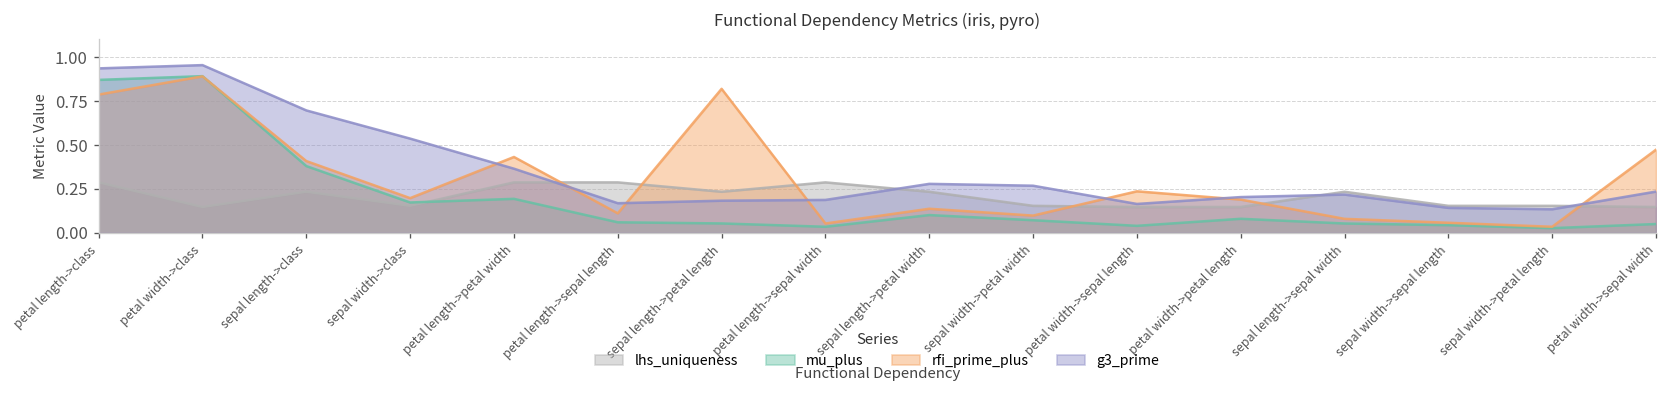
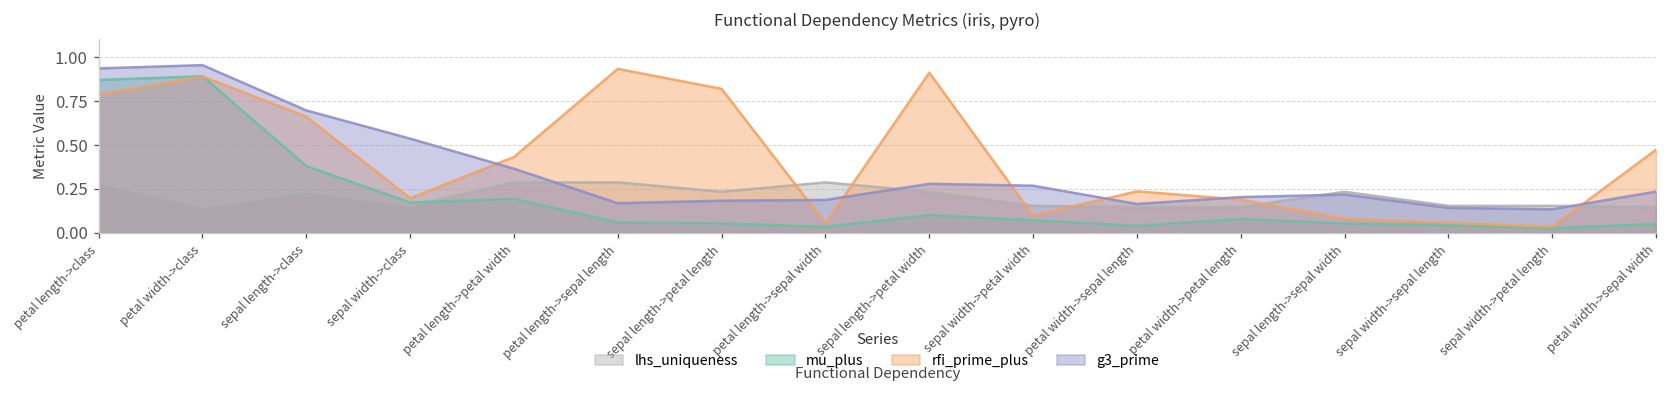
  {
    "rfi_prime_plus": {
      "petal length->class": 0.79,
-     "sepal length->class": 0.41,
+     "sepal length->class": 0.66,
      "sepal width->class": 0.20,
      "petal length->petal width": 0.43,
-     "petal length->sepal length": 0.11,
+     "petal length->sepal length": 0.93,
      "sepal length->petal length": 0.82,
      "petal length->sepal width": 0.05,
-     "sepal length->petal width": 0.14,
+     "sepal length->petal width": 0.91,
      "sepal width->petal width": 0.10,
      "petal width->sepal length": 0.24,
      "sepal length->sepal width": 0.08,
      "petal width->sepal width": 0.47
    }
  }
